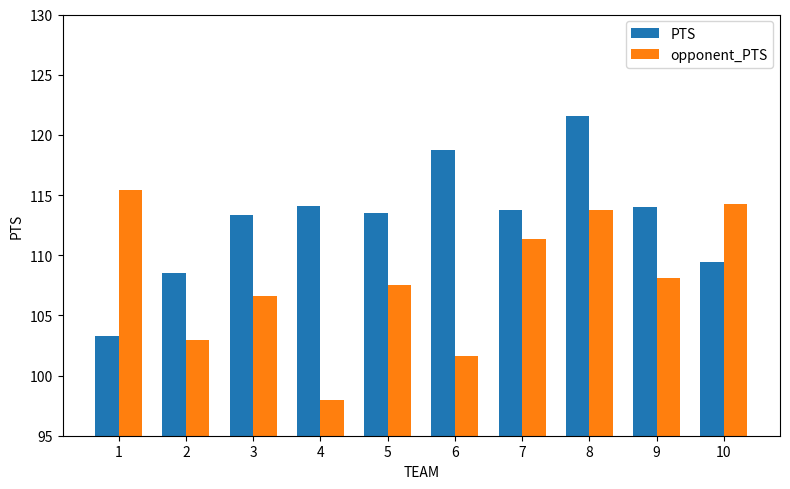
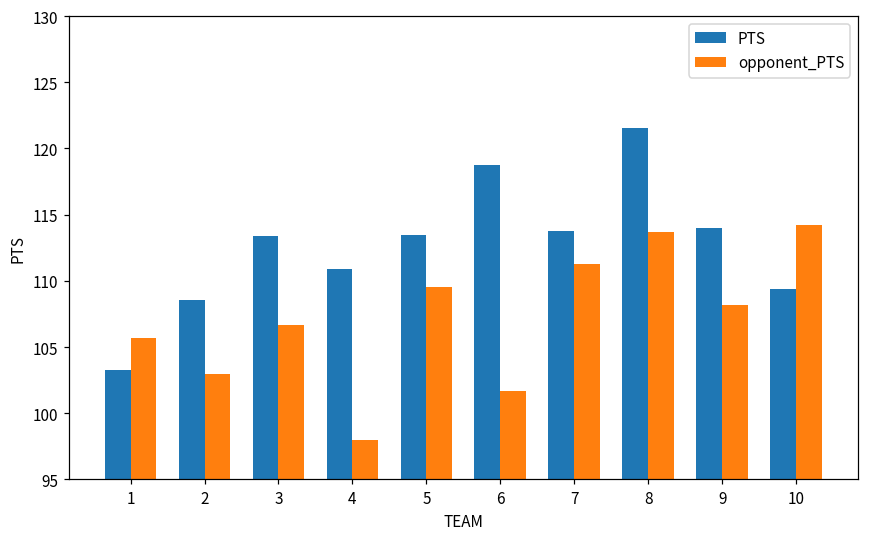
  {
    "PTS": {
      "1": 103.3,
      "2": 108.6,
      "3": 113.4,
-     "4": 114.1,
+     "4": 110.9,
      "5": 113.5,
      "6": 118.7,
      "7": 113.7,
      "8": 121.5,
      "9": 114.0,
      "10": 109.4
    },
    "opponent_PTS": {
-     "1": 115.4,
+     "1": 105.7,
      "2": 102.9,
      "3": 106.6,
      "4": 97.9,
-     "5": 107.5,
+     "5": 109.5,
      "6": 101.6,
      "7": 111.3,
      "8": 113.7,
      "9": 108.1,
      "10": 114.2
    }
  }
